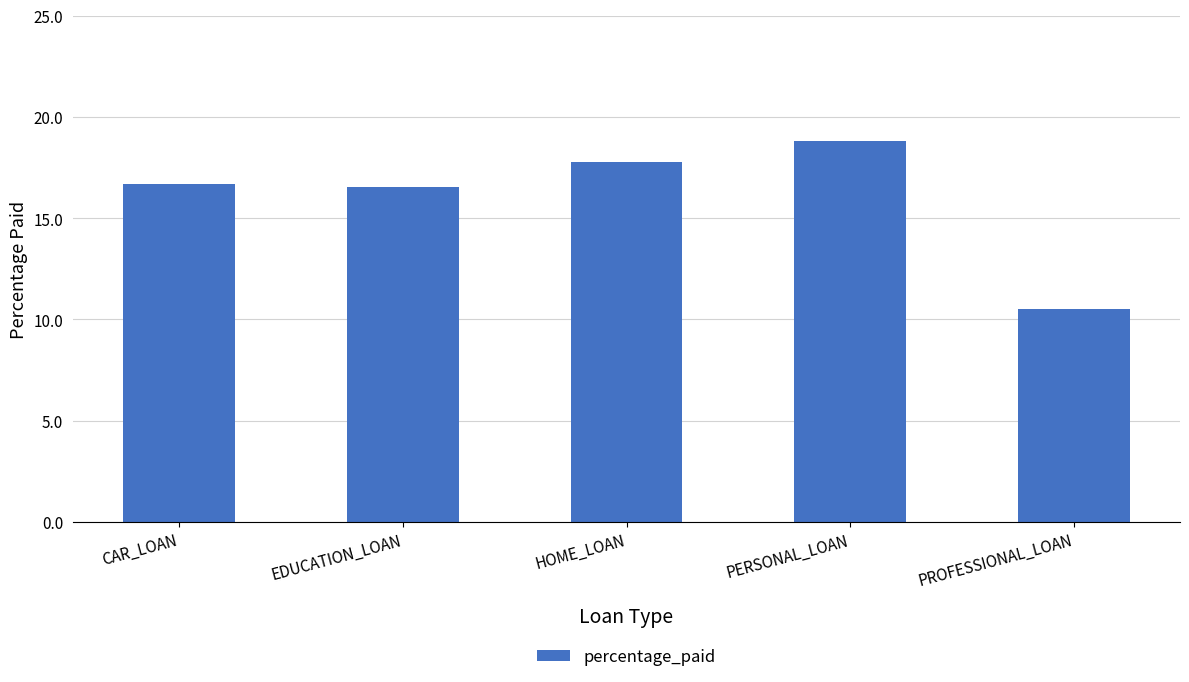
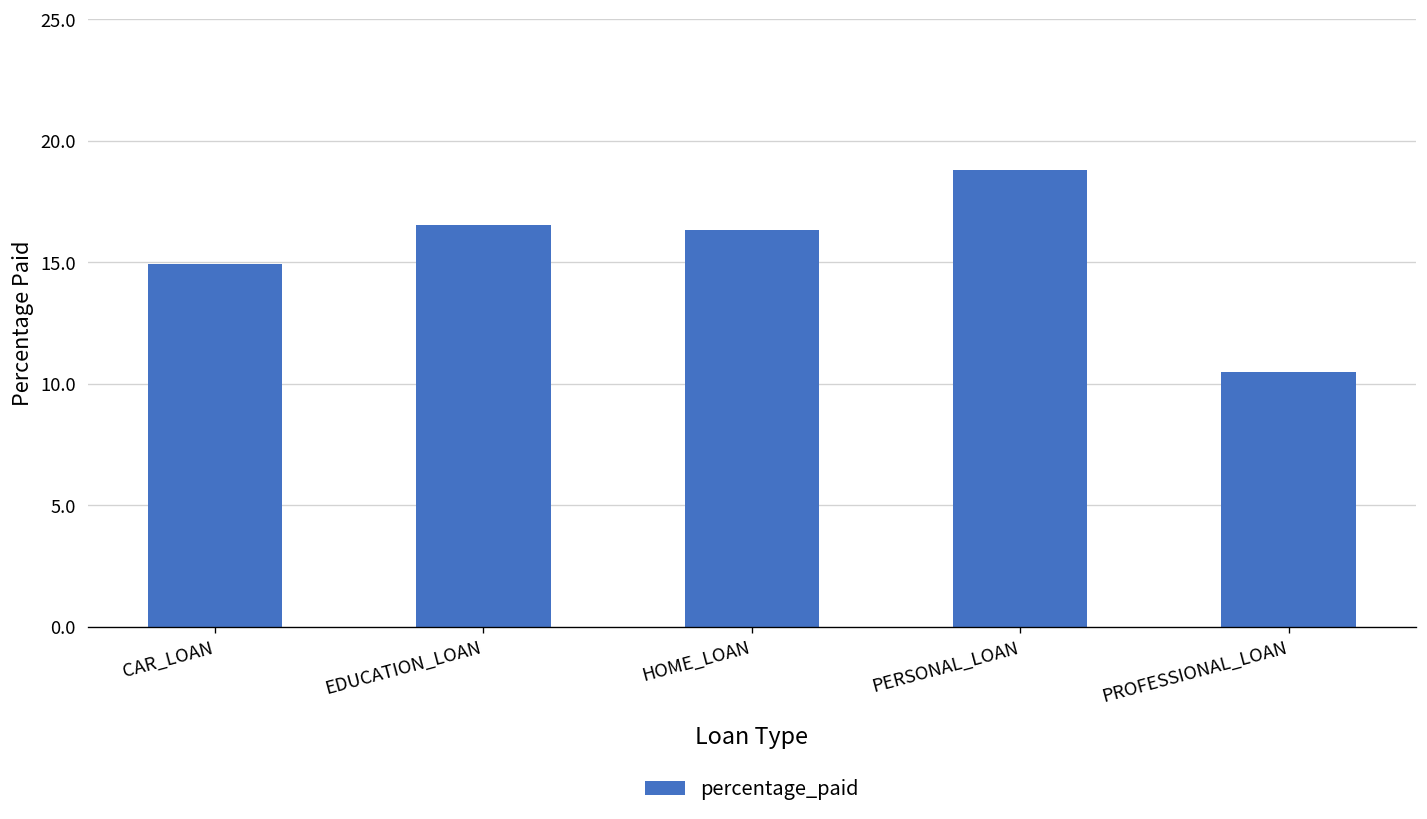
  {
-   "CAR_LOAN": 16.7,
+   "CAR_LOAN": 14.9,
    "EDUCATION_LOAN": 16.5,
-   "HOME_LOAN": 17.8,
+   "HOME_LOAN": 16.3,
    "PERSONAL_LOAN": 18.8,
    "PROFESSIONAL_LOAN": 10.5
  }
